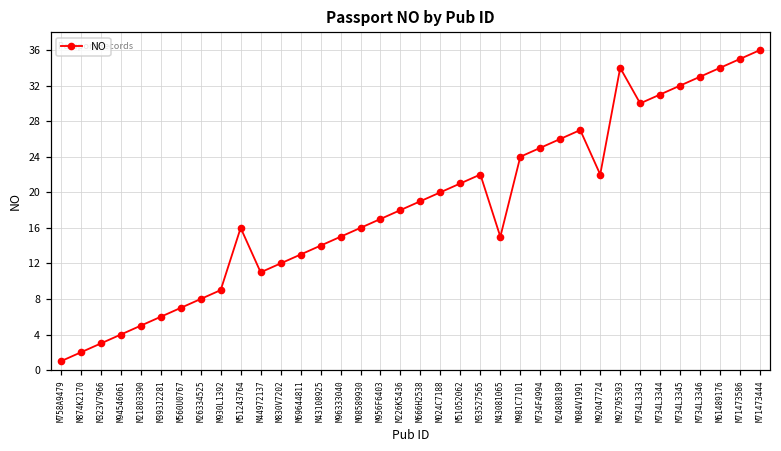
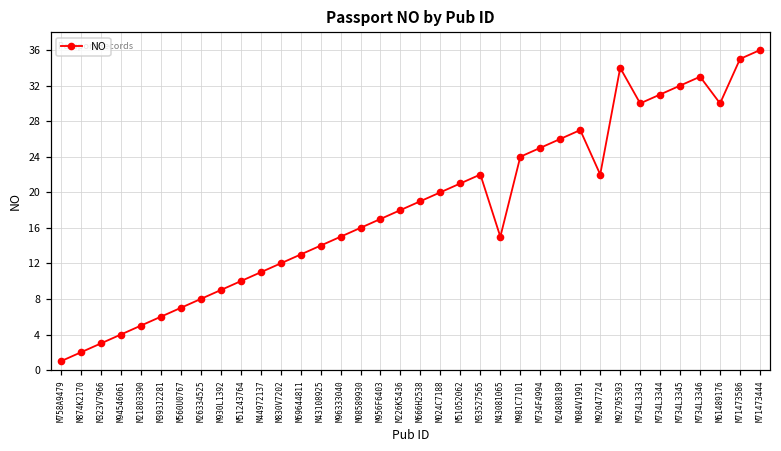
  {
    "M758A9479": 1,
    "M874K2170": 2,
    "M323V7966": 3,
    "M94546061": 4,
    "M21803390": 5,
    "M393J2281": 6,
    "M560U0767": 7,
    "M26334525": 8,
    "M930L1392": 9,
-   "M51243764": 16,
+   "M51243764": 10,
    "M44972137": 11,
    "M830V7202": 12,
    "M69644811": 13,
    "M43108925": 14,
    "M96333040": 15,
    "M08589930": 16,
    "M956F6403": 17,
    "M226K5436": 18,
    "M666H2538": 19,
    "M024C7188": 20,
    "M51052062": 21,
    "M33527565": 22,
    "M43081065": 15,
    "M981C7101": 24,
    "M734F4994": 25,
    "M24808189": 26,
    "M084V1991": 27,
    "M92047724": 22,
    "M92795393": 34,
    "M734L3343": 30,
    "M734L3344": 31,
    "M734L3345": 32,
    "M734L3346": 33,
-   "M61489176": 34,
+   "M61489176": 30,
    "M71473586": 35,
    "M71473444": 36
  }
